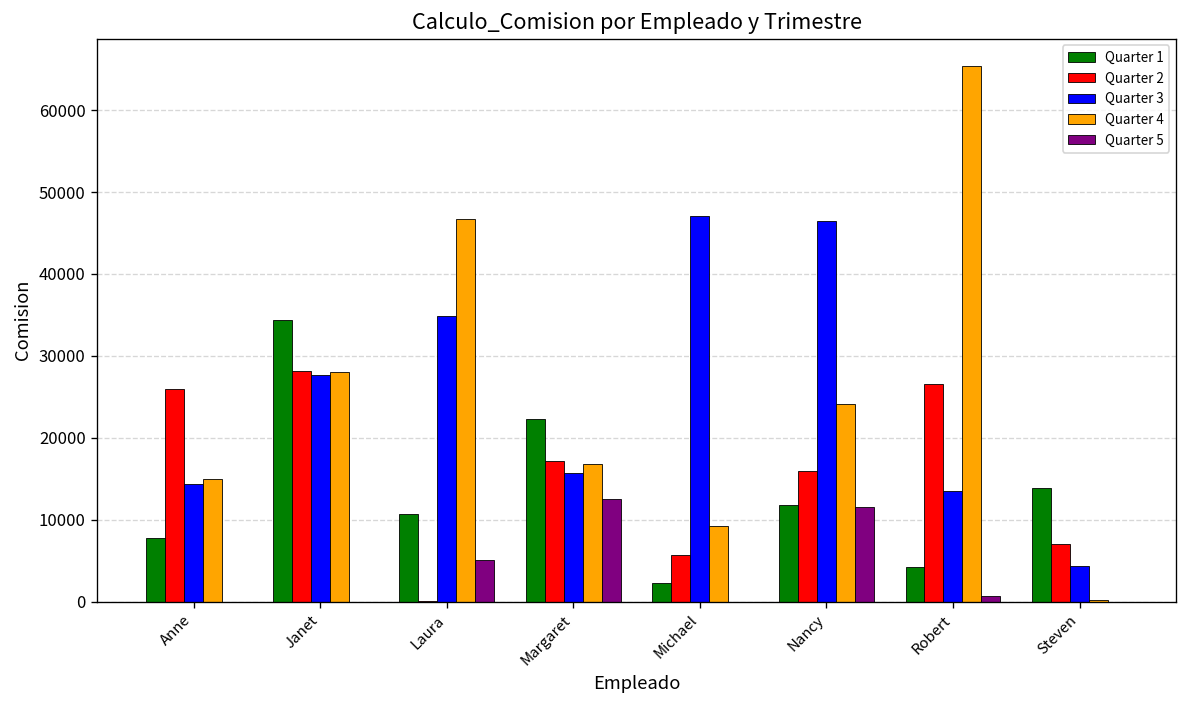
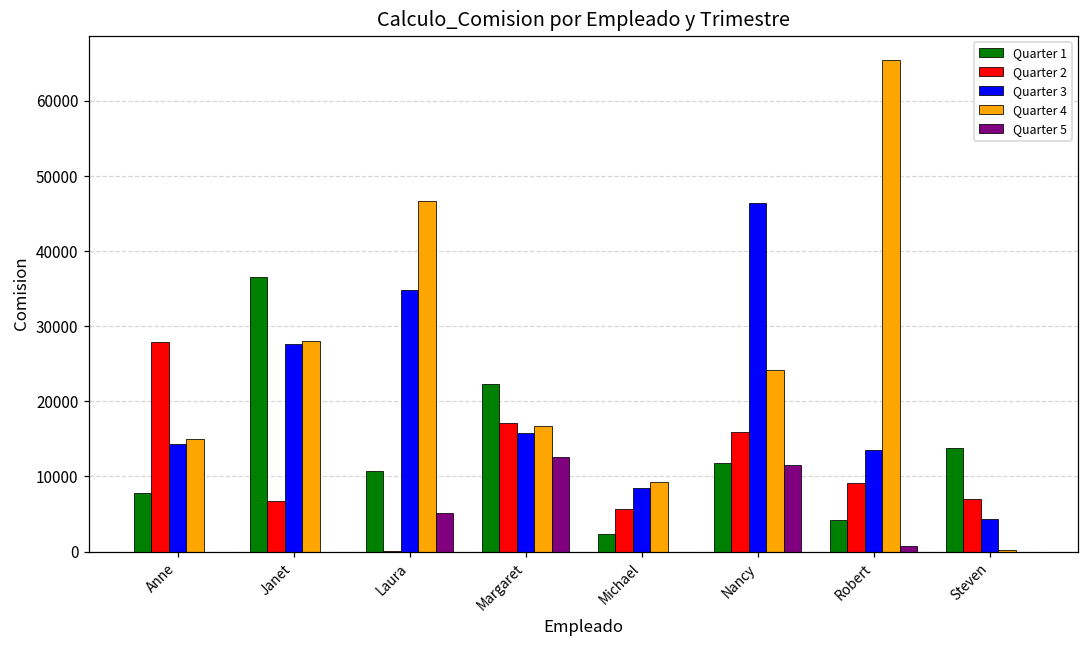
  {
    "Quarter 1": {
      "Anne": 8000,
-     "Janet": 34000,
+     "Janet": 37000,
      "Laura": 11000,
      "Margaret": 22000,
      "Michael": 2000,
      "Nancy": 12000,
      "Robert": 4000,
      "Steven": 14000
    },
    "Quarter 2": {
-     "Anne": 26000,
-     "Janet": 28000,
+     "Anne": 28000,
+     "Janet": 7000,
      "Margaret": 17000,
      "Michael": 6000,
      "Nancy": 16000,
-     "Robert": 27000,
+     "Robert": 9000,
      "Steven": 7000
    },
    "Quarter 3": {
      "Anne": 14000,
      "Janet": 28000,
      "Laura": 35000,
      "Margaret": 16000,
-     "Michael": 47000,
+     "Michael": 8000,
      "Nancy": 46000,
      "Robert": 14000,
      "Steven": 4000
    },
    "Quarter 4": {
      "Anne": 15000,
      "Janet": 28000,
      "Laura": 47000,
      "Margaret": 17000,
      "Michael": 9000,
      "Nancy": 24000,
      "Robert": 65000
    },
    "Quarter 5": {
      "Anne": 0,
      "Janet": 0,
      "Laura": 5000,
      "Margaret": 13000,
      "Michael": 0,
      "Nancy": 12000,
      "Robert": 1000,
      "Steven": 0
    }
  }
